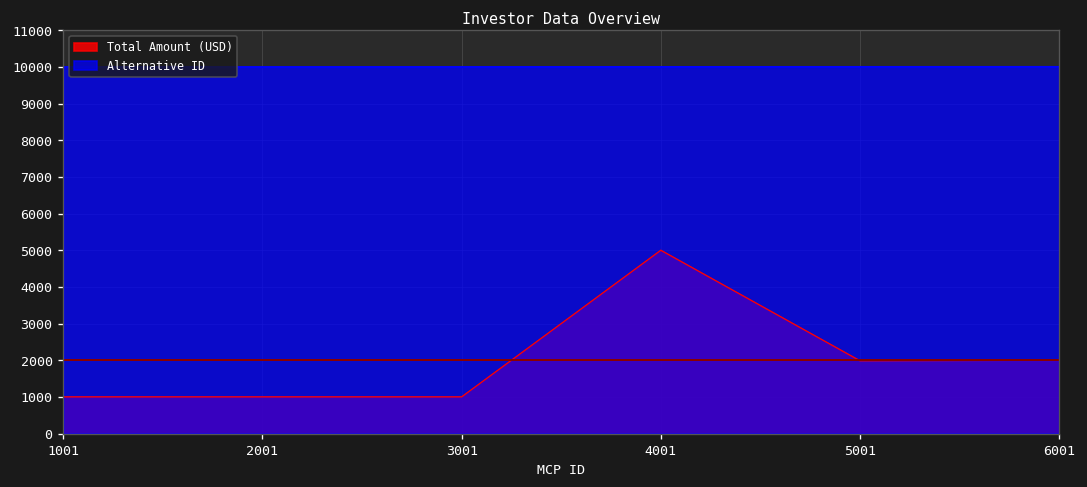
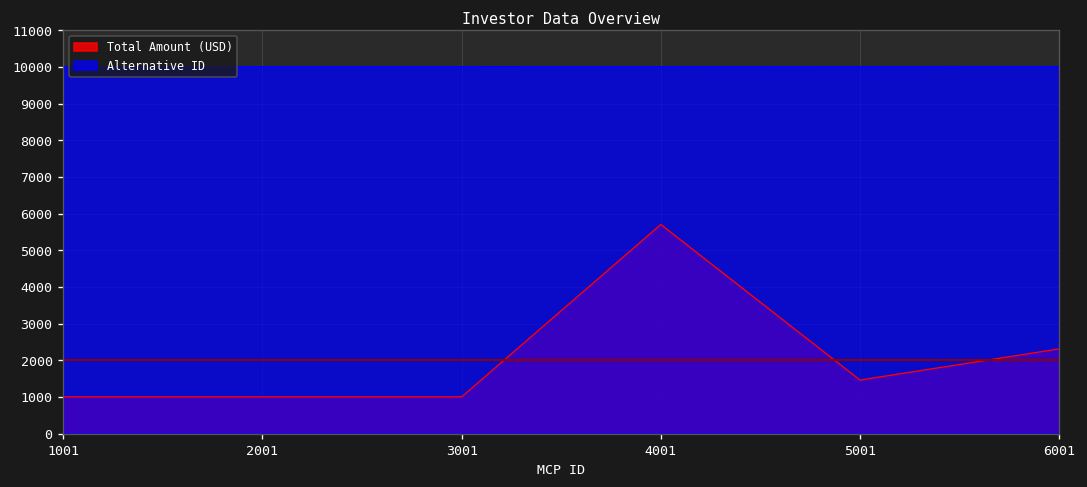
  {
    "Total Amount (USD)": {
      "1001": 1000,
      "2001": 1000,
      "3001": 1000,
-     "4001": 5000,
-     "5001": 2000,
-     "6001": 2000
+     "4001": 5700,
+     "5001": 1500,
+     "6001": 2300
    },
    "Alternative ID": {
      "1001": 10000,
      "2001": 10000,
      "3001": 10000,
      "4001": 10000,
      "5001": 10000,
      "6001": 10000
    }
  }
